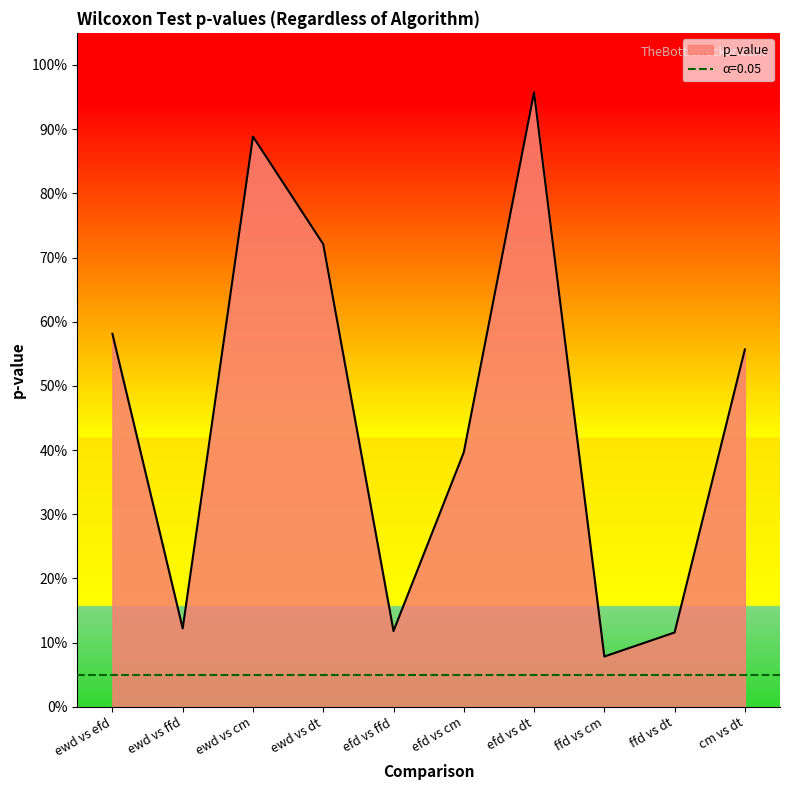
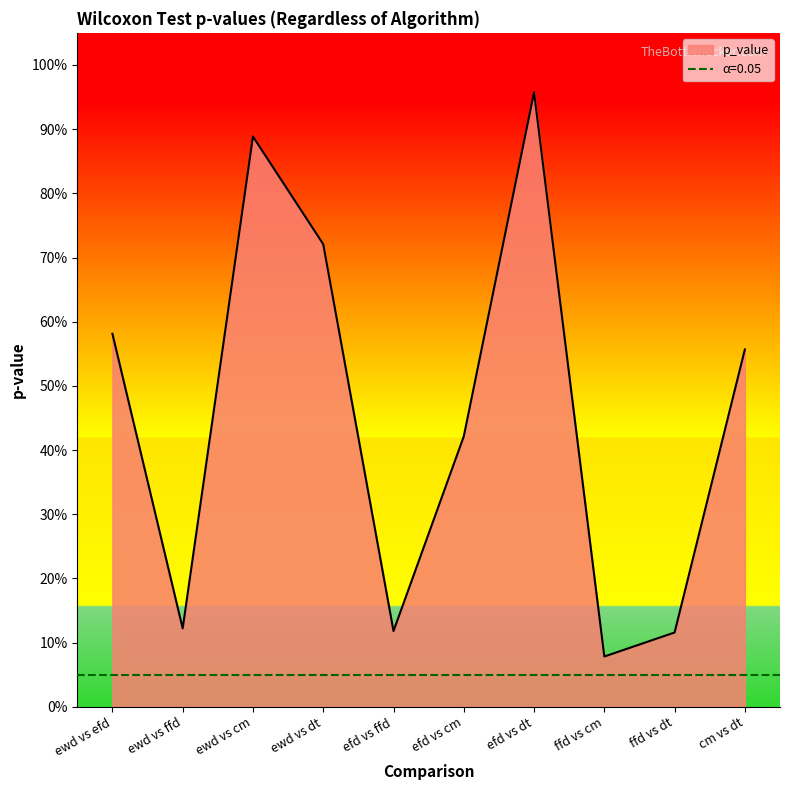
  {
    "ewd vs efd": "58%",
    "ewd vs ffd": "12%",
    "ewd vs cm": "89%",
    "ewd vs dt": "72%",
    "efd vs ffd": "12%",
-   "efd vs cm": "40%",
+   "efd vs cm": "42%",
    "efd vs dt": "96%",
    "ffd vs cm": "8%",
    "ffd vs dt": "12%",
    "cm vs dt": "56%"
  }
